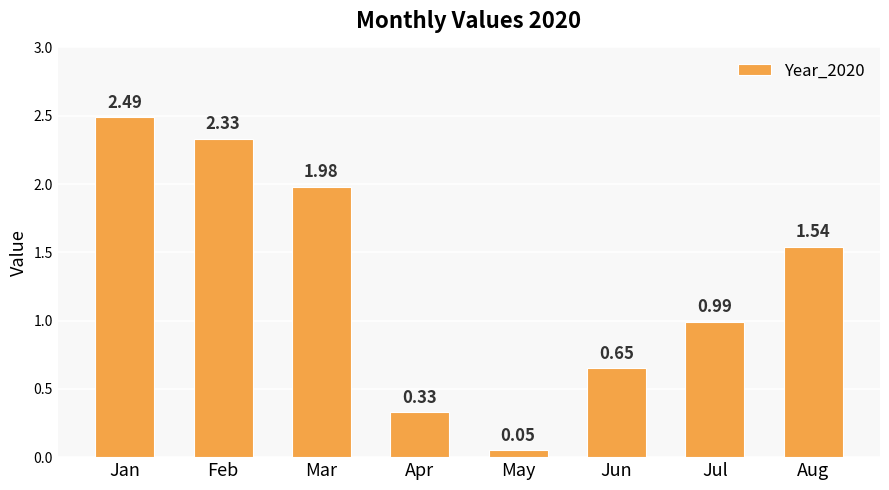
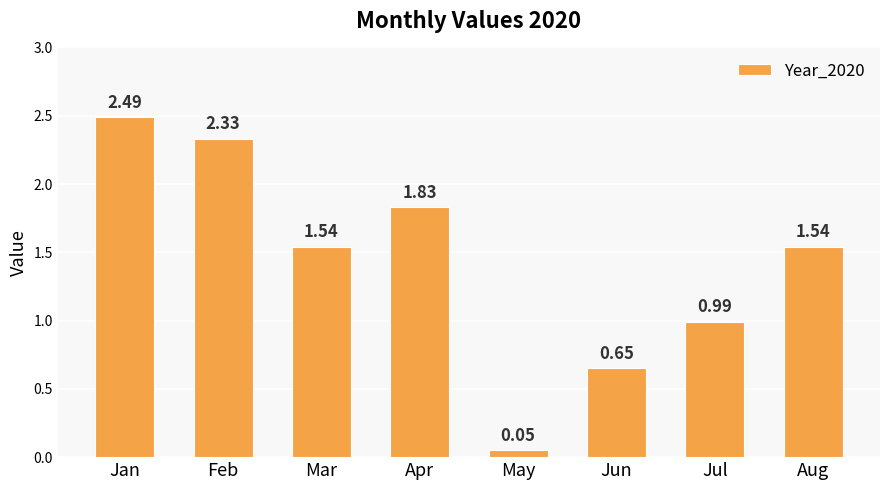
  {
    "Jan": 2.49,
    "Feb": 2.33,
-   "Mar": 1.98,
-   "Apr": 0.33,
+   "Mar": 1.54,
+   "Apr": 1.83,
    "May": 0.05,
    "Jun": 0.65,
    "Jul": 0.99,
    "Aug": 1.54
  }
